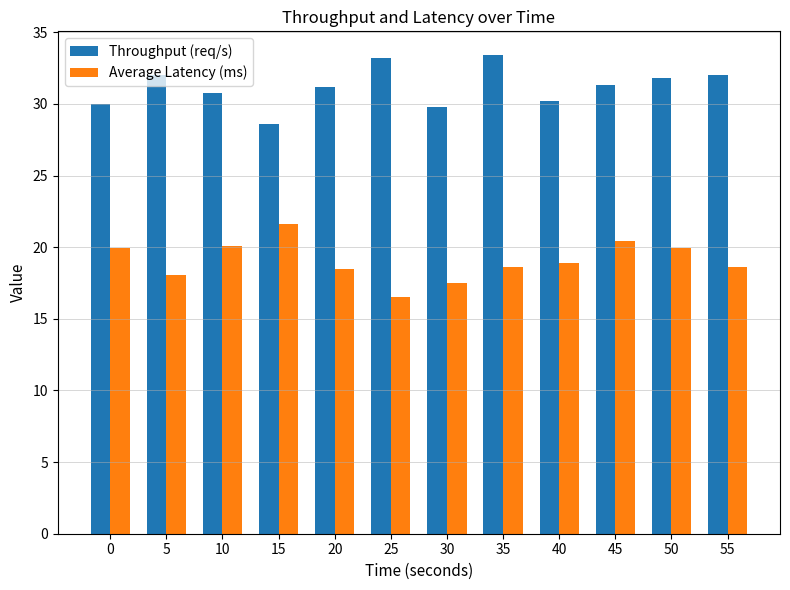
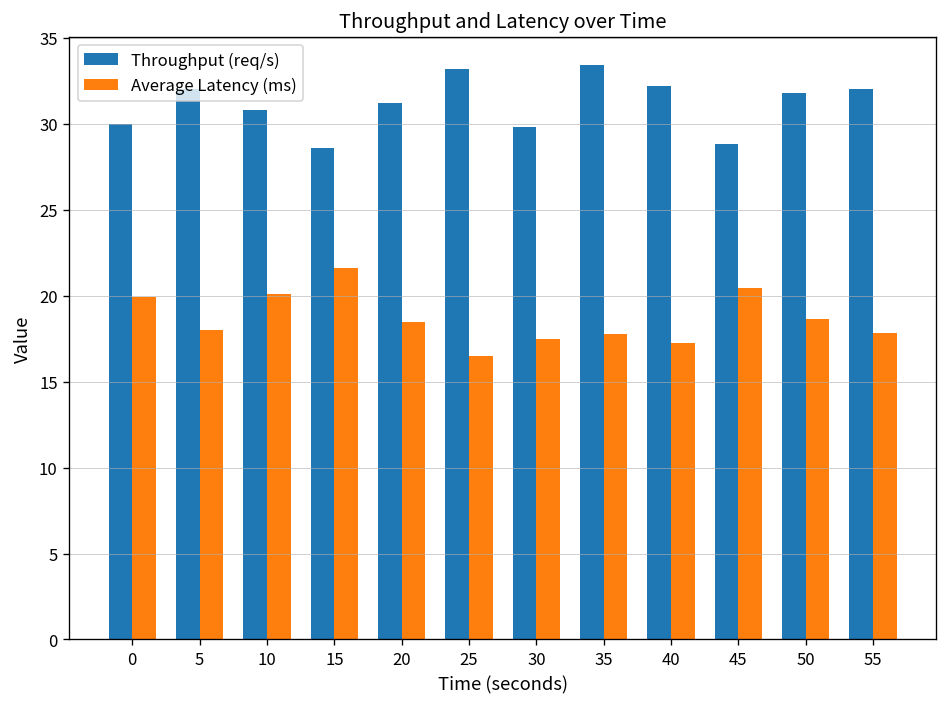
  {
    "Throughput (req/s)": {
      "0": 30.0,
      "10": 30.8,
      "15": 28.6,
      "20": 31.2,
      "25": 33.2,
      "30": 29.8,
      "35": 33.4,
-     "40": 30.2,
-     "45": 31.3,
+     "40": 32.2,
+     "45": 28.8,
      "50": 31.8,
      "55": 32.0
    },
    "Average Latency (ms)": {
      "0": 19.9,
      "5": 18.0,
      "10": 20.1,
      "15": 21.6,
      "20": 18.5,
      "25": 16.5,
      "30": 17.5,
-     "35": 18.6,
-     "40": 18.9,
+     "35": 17.8,
+     "40": 17.2,
      "45": 20.4,
-     "50": 20.0,
-     "55": 18.6
+     "50": 18.6,
+     "55": 17.8
    }
  }
